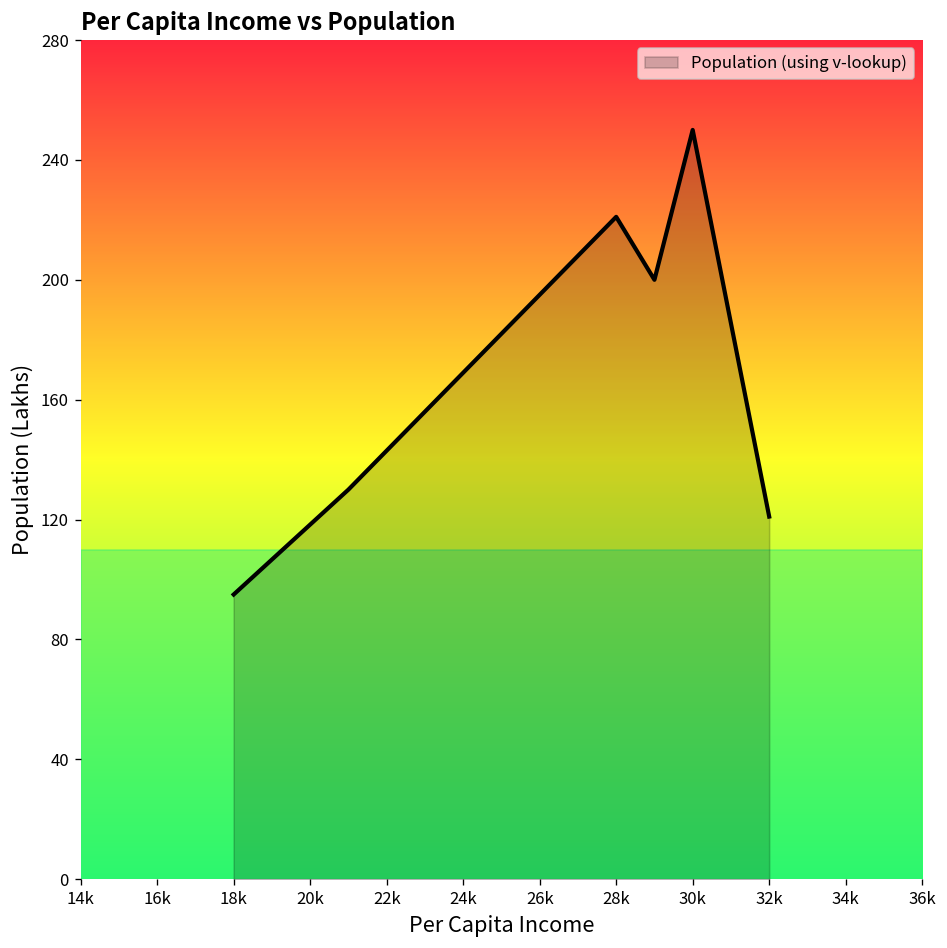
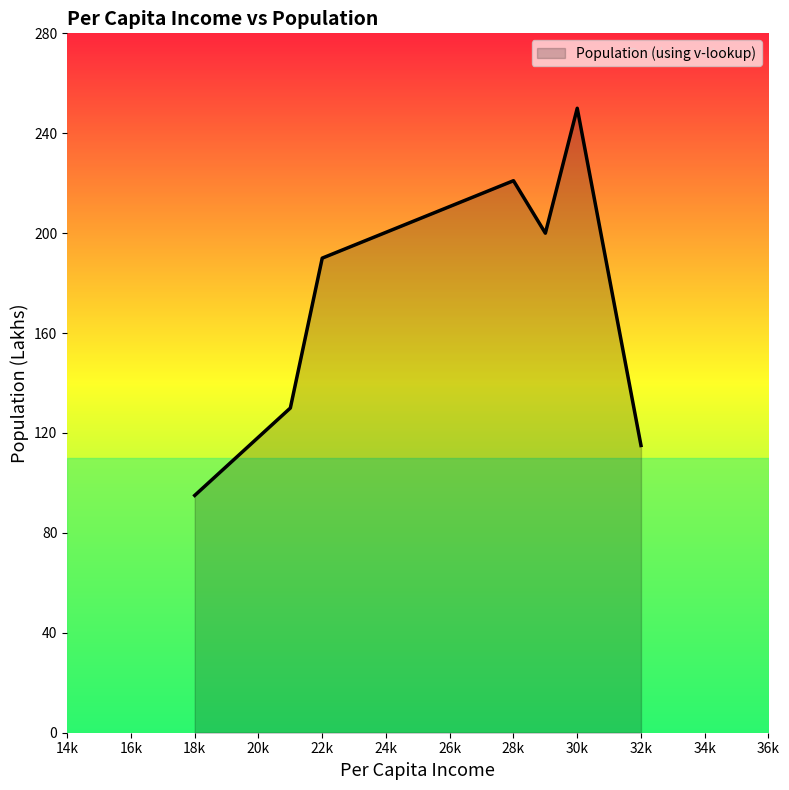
  {
    "18k": 95,
-   "22k": 143,
+   "22k": 190,
    "28k": 221,
    "30k": 250,
-   "32k": 121
+   "32k": 115
  }
